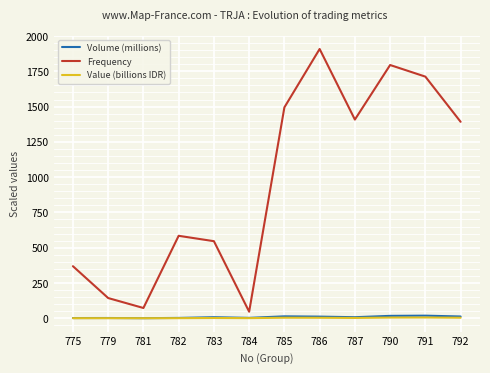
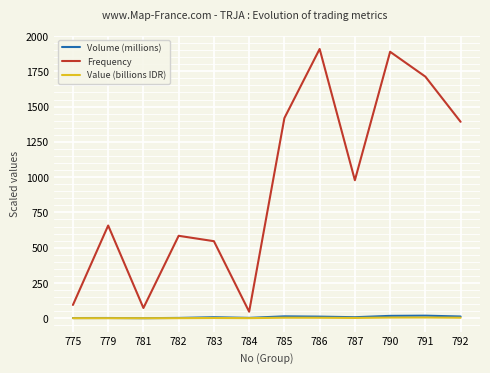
  {
    "Frequency": {
-     "775": 370,
-     "779": 140,
+     "775": 90,
+     "779": 660,
      "781": 70,
      "782": 580,
      "783": 550,
      "784": 50,
-     "785": 1490,
+     "785": 1420,
      "786": 1910,
-     "787": 1410,
-     "790": 1790,
+     "787": 980,
+     "790": 1890,
      "791": 1710,
      "792": 1390
    }
  }
